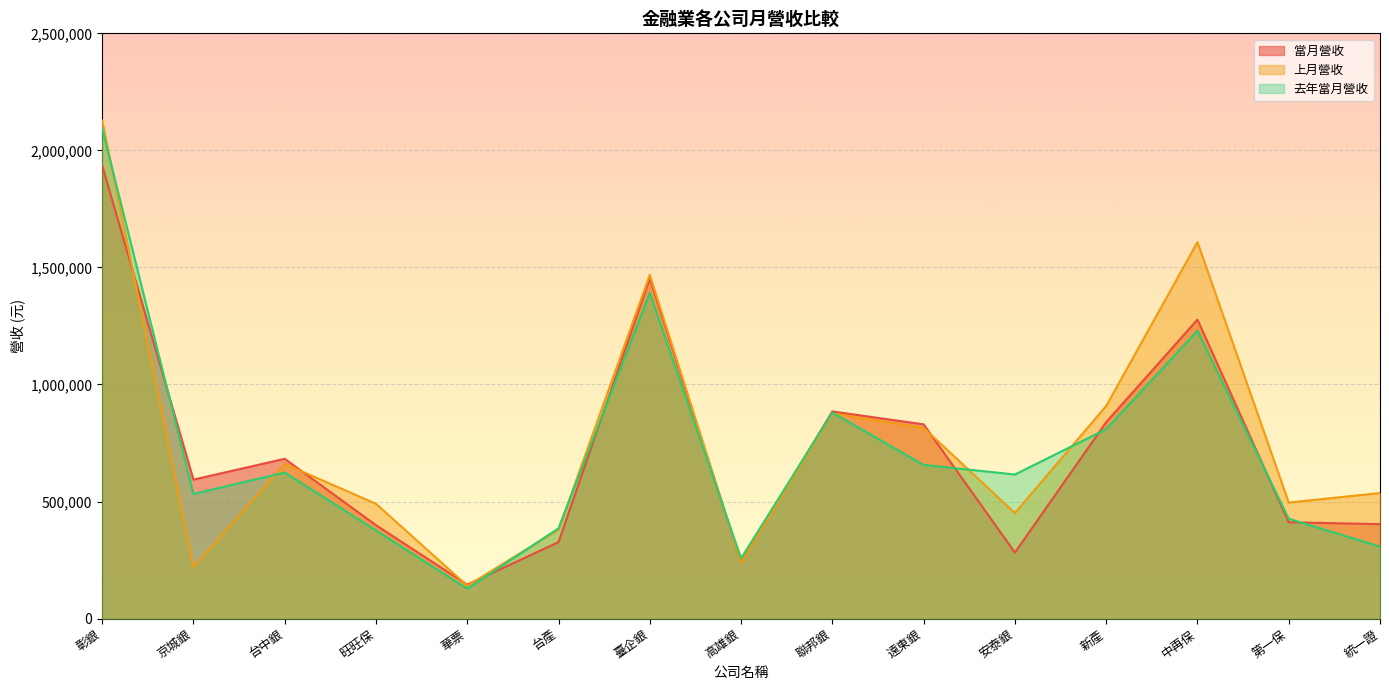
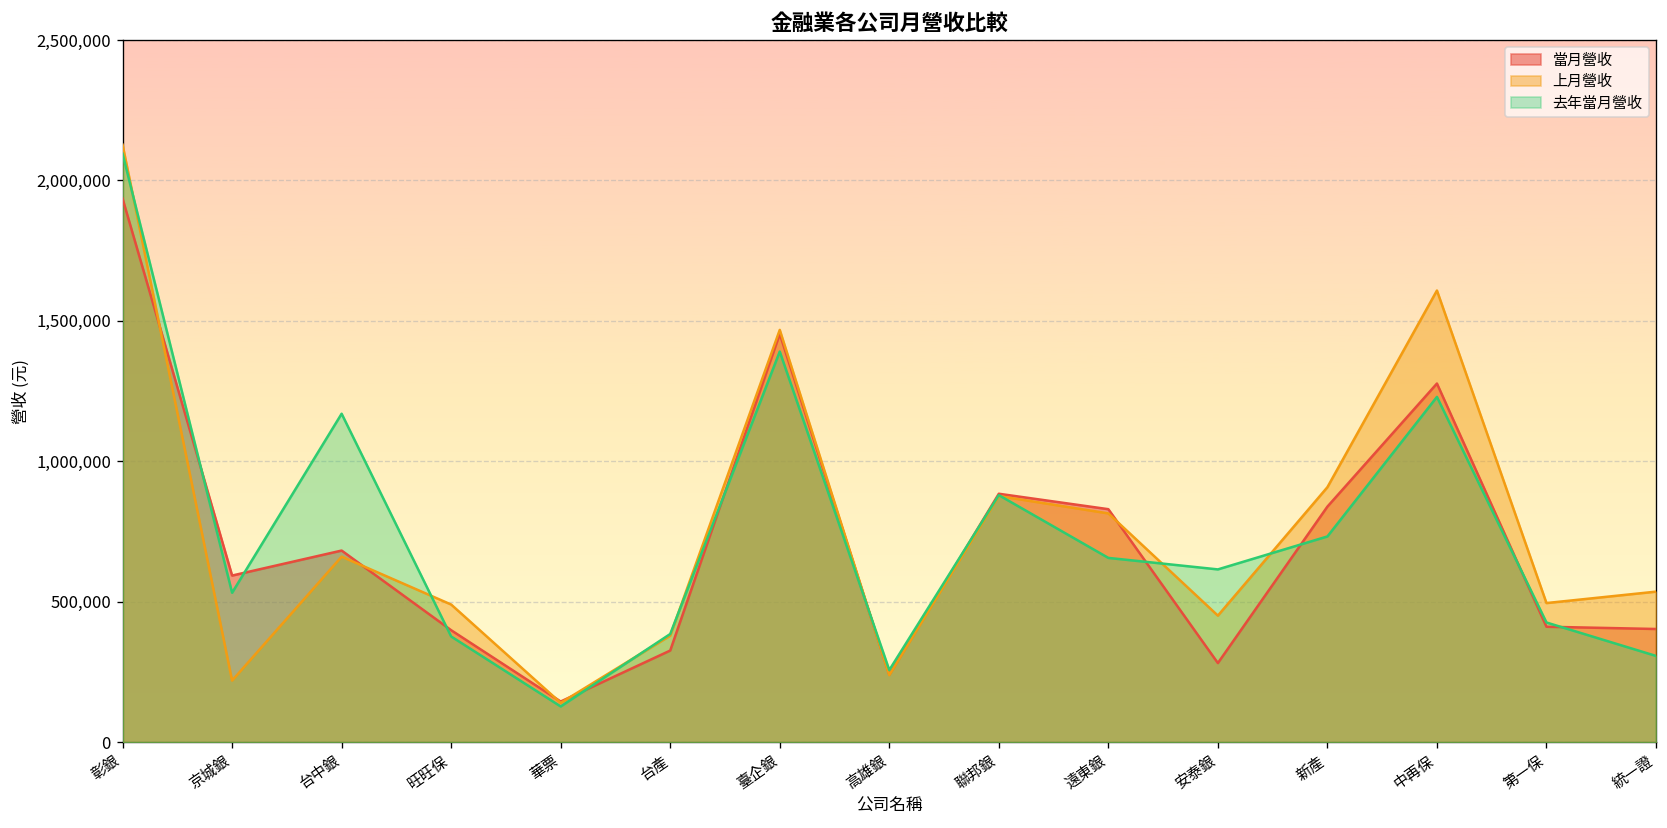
  {
    "當月營收": {
      "彰銀": "1,940,000",
      "京城銀": "590,000",
      "台中銀": "680,000",
      "旺旺保": "400,000",
      "台產": "330,000",
      "臺企銀": "1,450,000",
      "遠東銀": "830,000",
      "安泰銀": "280,000",
      "新產": "840,000",
      "中再保": "1,280,000",
      "第一保": "410,000",
      "統一證": "400,000"
    },
    "上月營收": {
      "彰銀": "2,130,000",
      "京城銀": "220,000",
      "台中銀": "660,000",
      "旺旺保": "490,000",
      "臺企銀": "1,470,000",
      "遠東銀": "810,000",
      "安泰銀": "450,000",
      "新產": "910,000",
      "中再保": "1,610,000",
      "第一保": "500,000",
      "統一證": "540,000"
    },
    "去年當月營收": {
      "彰銀": "2,100,000",
      "京城銀": "530,000",
-     "台中銀": "620,000",
+     "台中銀": "1,170,000",
      "旺旺保": "380,000",
      "華票": "130,000",
      "臺企銀": "1,390,000",
      "高雄銀": "260,000",
      "遠東銀": "660,000",
      "安泰銀": "620,000",
-     "新產": "810,000",
+     "新產": "730,000",
      "中再保": "1,230,000",
      "第一保": "430,000",
      "統一證": "310,000"
    }
  }
